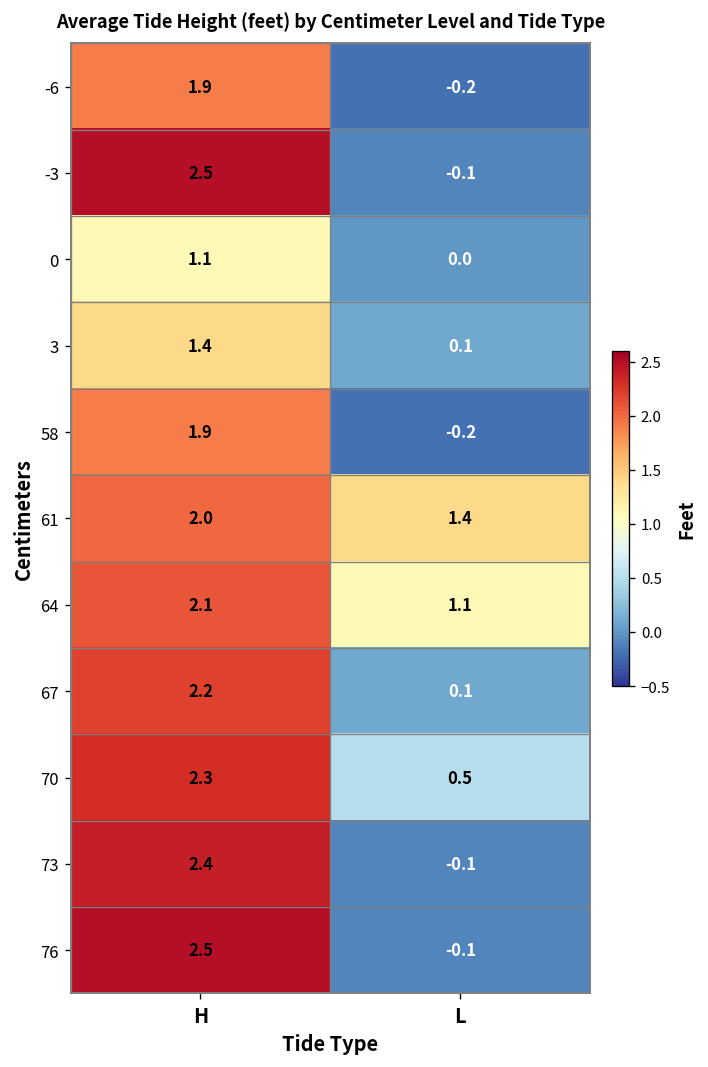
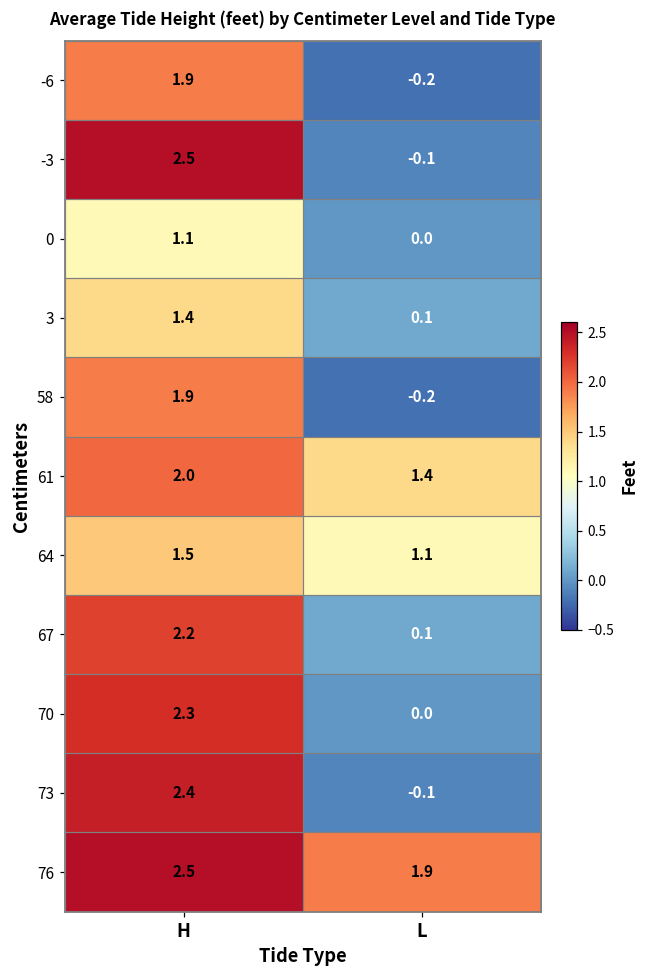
  {
    "-6": {
      "H": 1.9,
      "L": -0.2
    },
    "-3": {
      "H": 2.5,
      "L": -0.1
    },
    "0": {
      "H": 1.1,
      "L": 0.0
    },
    "3": {
      "H": 1.4,
      "L": 0.1
    },
    "58": {
      "H": 1.9,
      "L": -0.2
    },
    "61": {
      "H": 2.0,
      "L": 1.4
    },
    "64": {
-     "H": 2.1,
+     "H": 1.5,
      "L": 1.1
    },
    "67": {
      "H": 2.2,
      "L": 0.1
    },
    "70": {
      "H": 2.3,
-     "L": 0.5
+     "L": 0.0
    },
    "73": {
      "H": 2.4,
      "L": -0.1
    },
    "76": {
      "H": 2.5,
-     "L": -0.1
+     "L": 1.9
    }
  }
